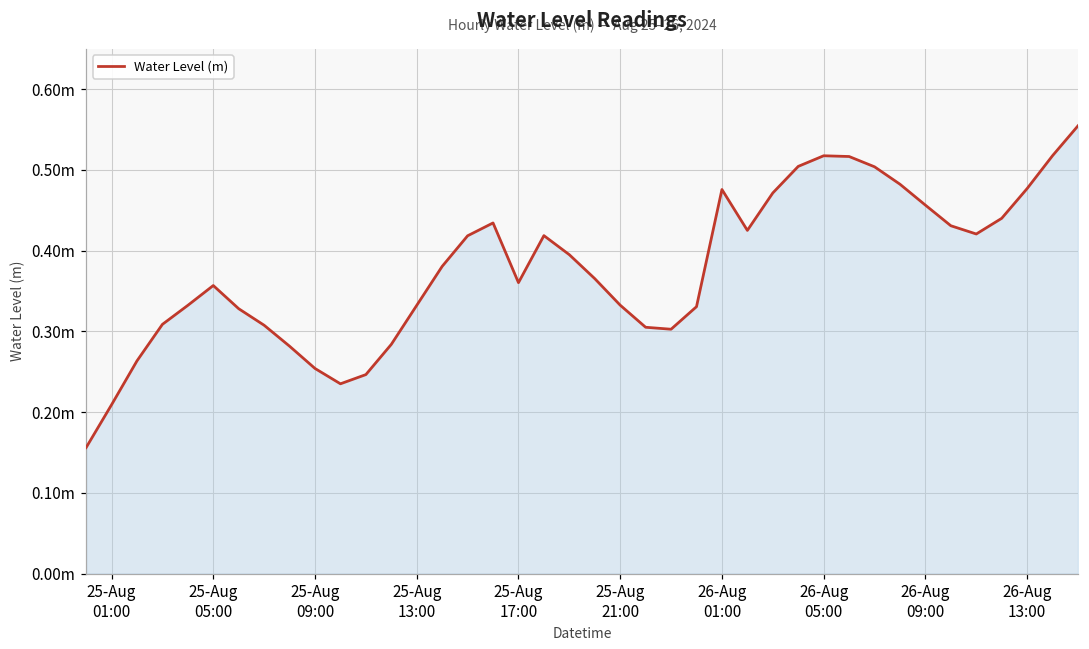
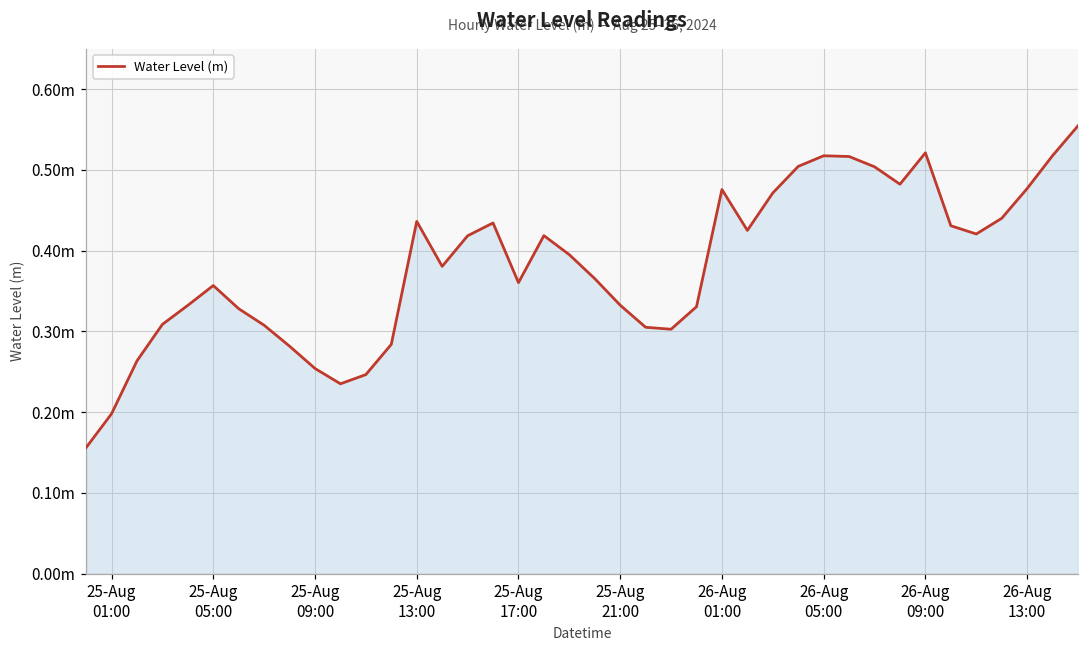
  {
-   "25-Aug 01:00": "0.21m",
+   "25-Aug 01:00": "0.20m",
    "25-Aug 05:00": "0.36m",
    "25-Aug 09:00": "0.25m",
-   "25-Aug 13:00": "0.33m",
+   "25-Aug 13:00": "0.44m",
    "25-Aug 17:00": "0.36m",
    "25-Aug 21:00": "0.33m",
    "26-Aug 01:00": "0.48m",
    "26-Aug 05:00": "0.52m",
-   "26-Aug 09:00": "0.46m",
+   "26-Aug 09:00": "0.52m",
    "26-Aug 13:00": "0.48m"
  }
